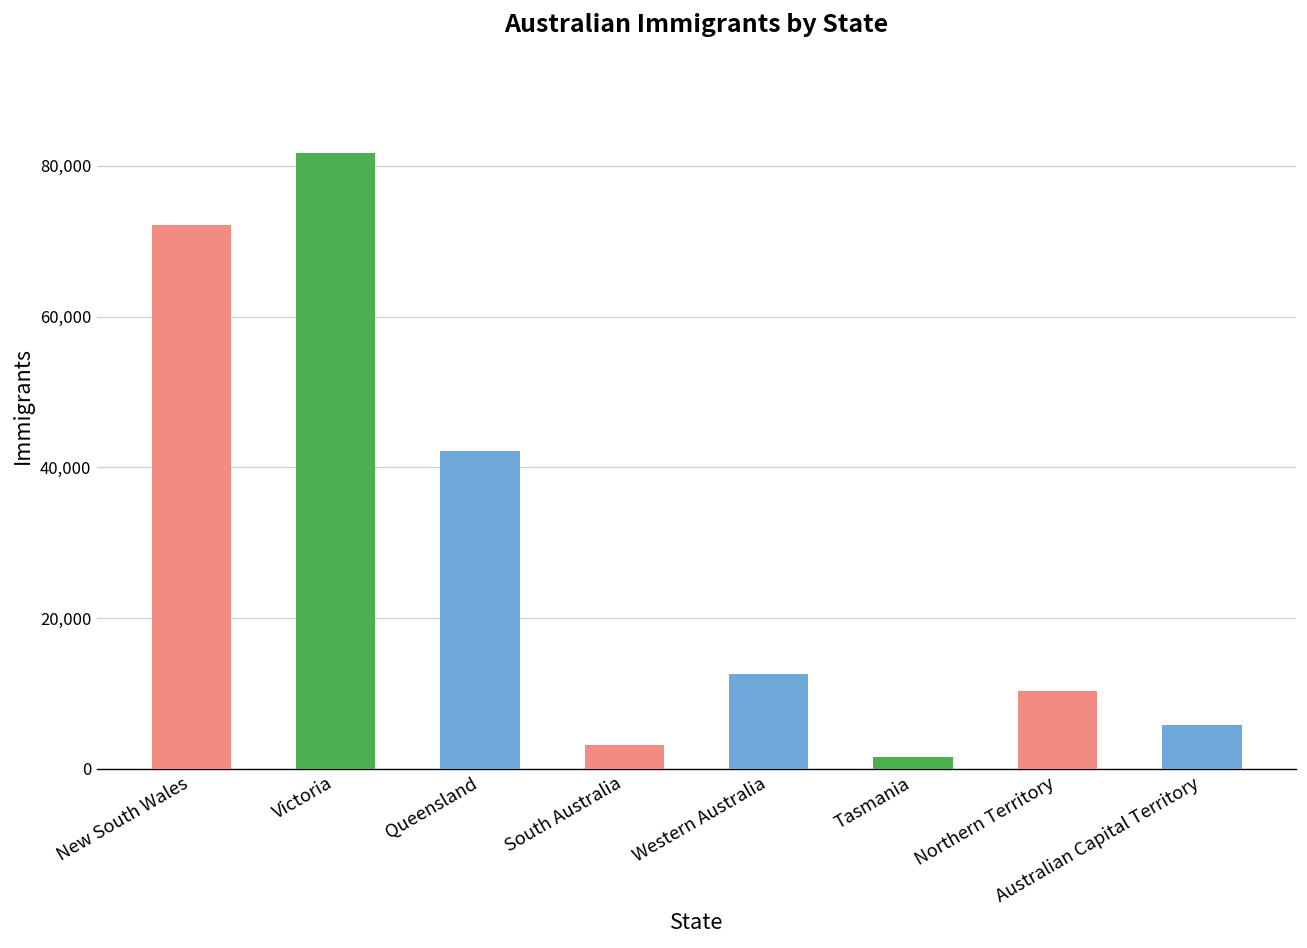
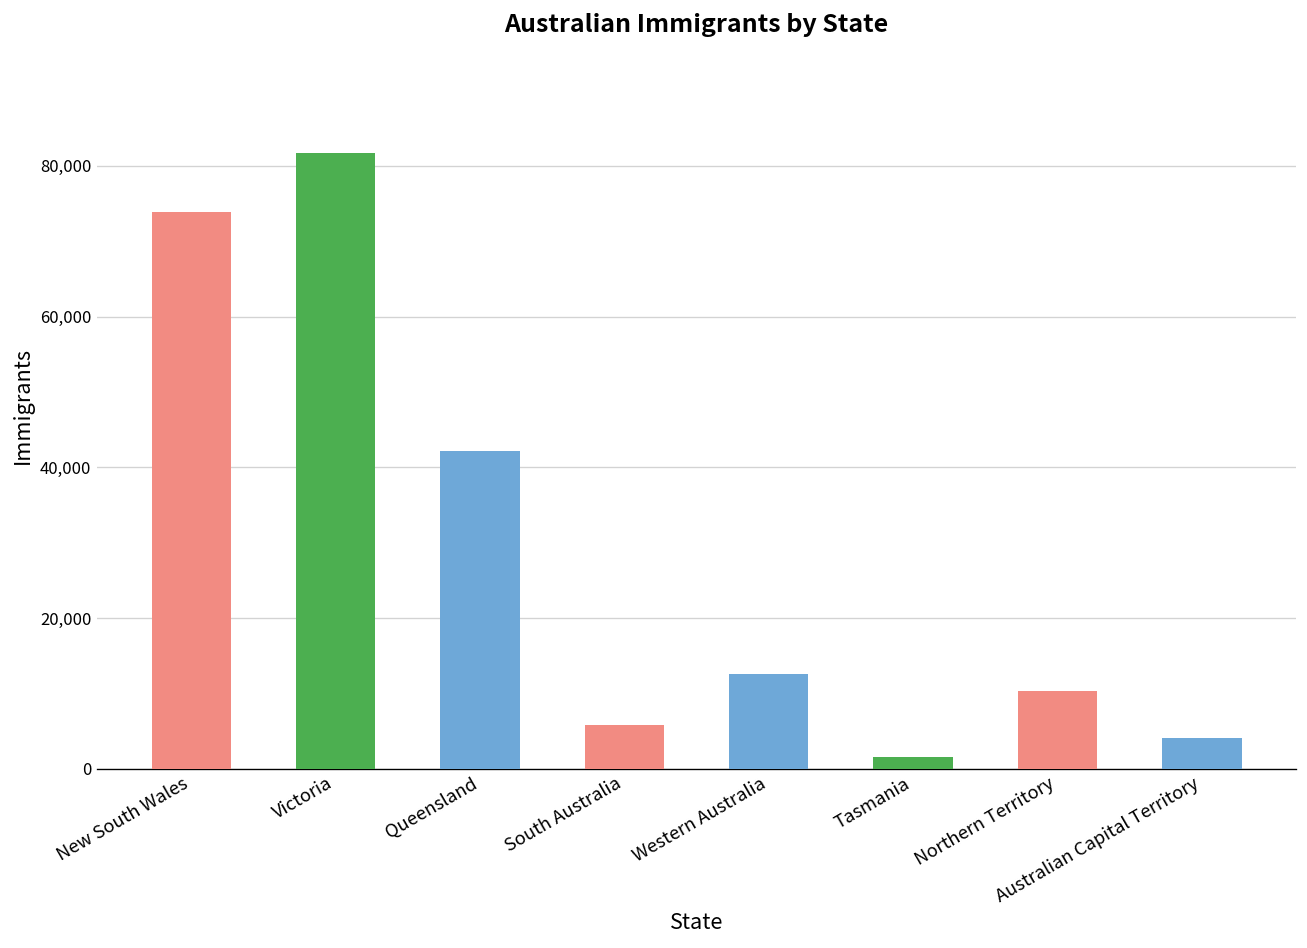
  {
-   "New South Wales": "72,000",
+   "New South Wales": "74,000",
    "Victoria": "82,000",
    "Queensland": "42,000",
-   "South Australia": "3,000",
+   "South Australia": "6,000",
    "Western Australia": "13,000",
    "Tasmania": "2,000",
    "Northern Territory": "10,000",
-   "Australian Capital Territory": "6,000"
+   "Australian Capital Territory": "4,000"
  }
